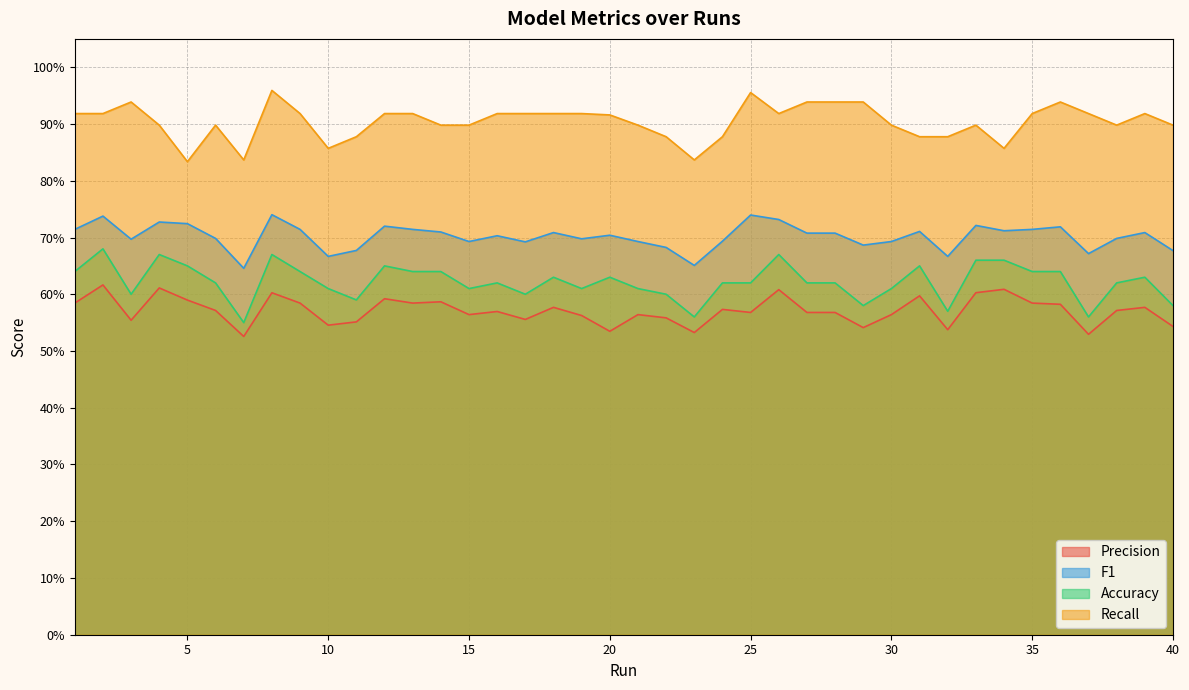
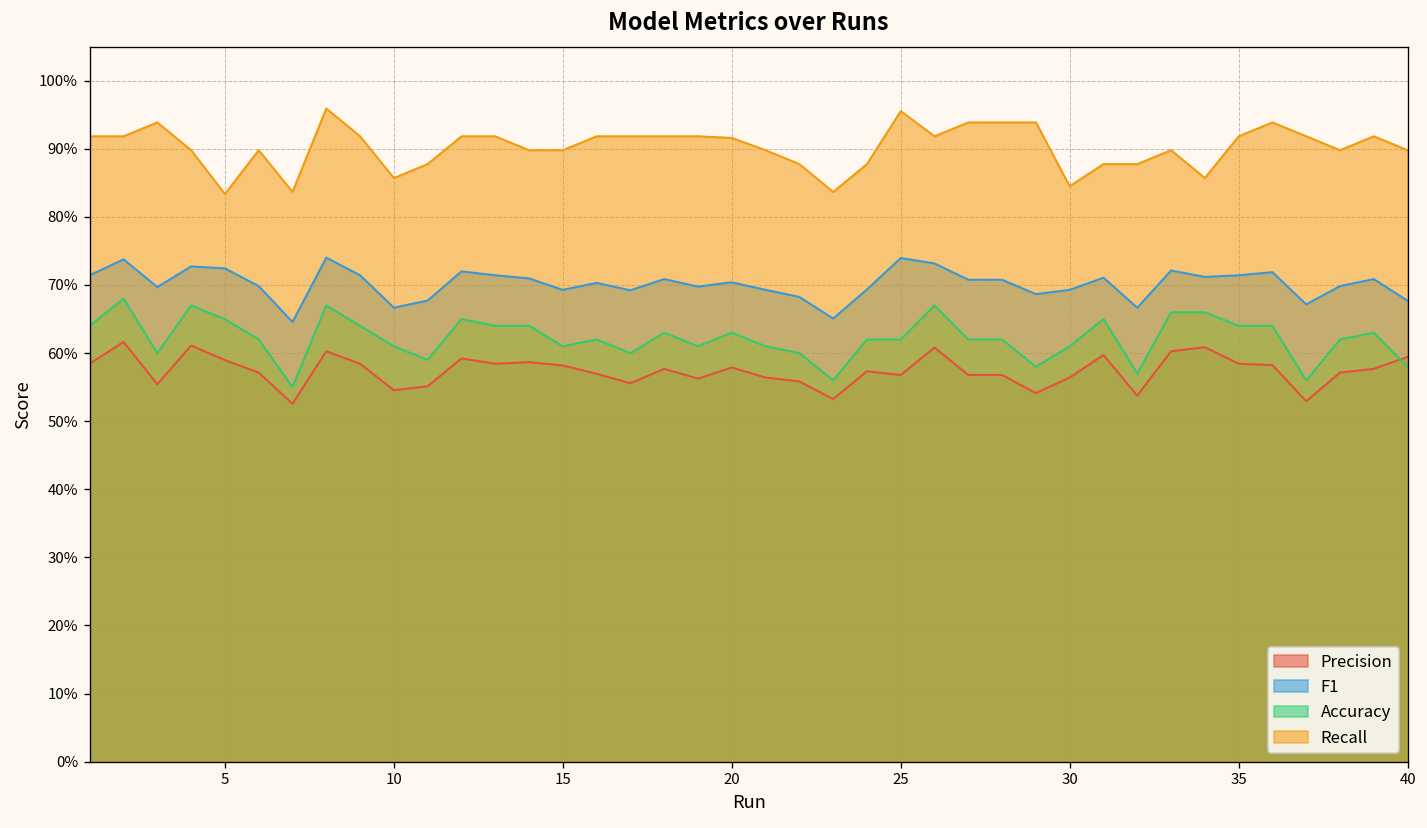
  {
    "Precision": {
      "5": "59%",
      "10": "55%",
-     "15": "56%",
-     "20": "53%",
+     "15": "58%",
+     "20": "58%",
      "25": "57%",
      "30": "56%",
      "35": "58%",
-     "40": "54%"
+     "40": "59%"
    },
    "F1": {
      "5": "72%",
      "10": "67%",
      "15": "69%",
      "20": "70%",
      "25": "74%",
      "30": "69%",
      "35": "71%",
      "40": "68%"
    },
    "Accuracy": {
      "5": "65%",
      "10": "61%",
      "15": "61%",
      "20": "63%",
      "25": "62%",
      "30": "61%",
      "35": "64%",
      "40": "58%"
    },
    "Recall": {
      "5": "83%",
      "10": "86%",
      "15": "90%",
      "20": "92%",
      "25": "96%",
-     "30": "90%",
+     "30": "85%",
      "35": "92%",
      "40": "90%"
    }
  }
